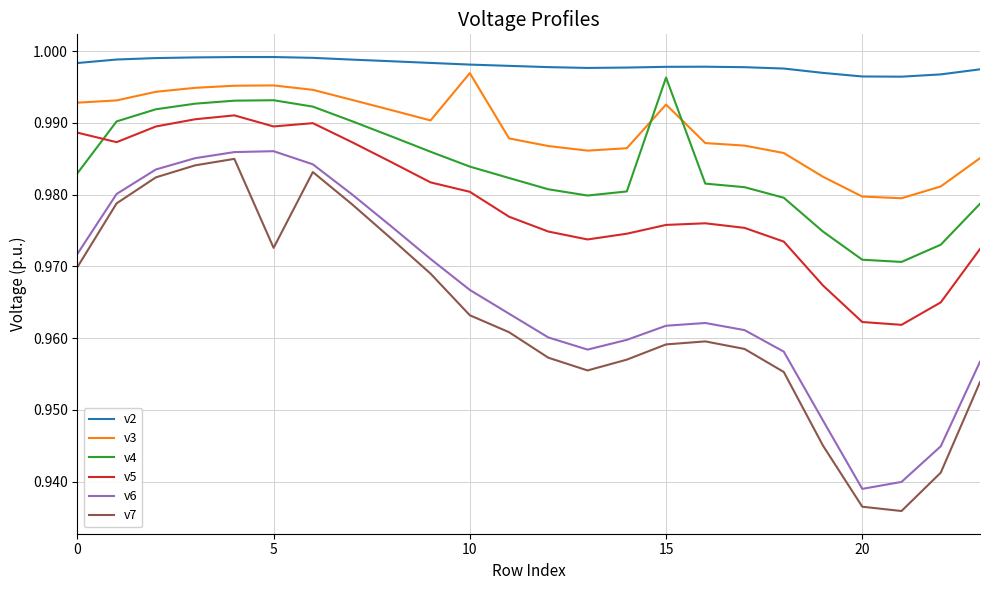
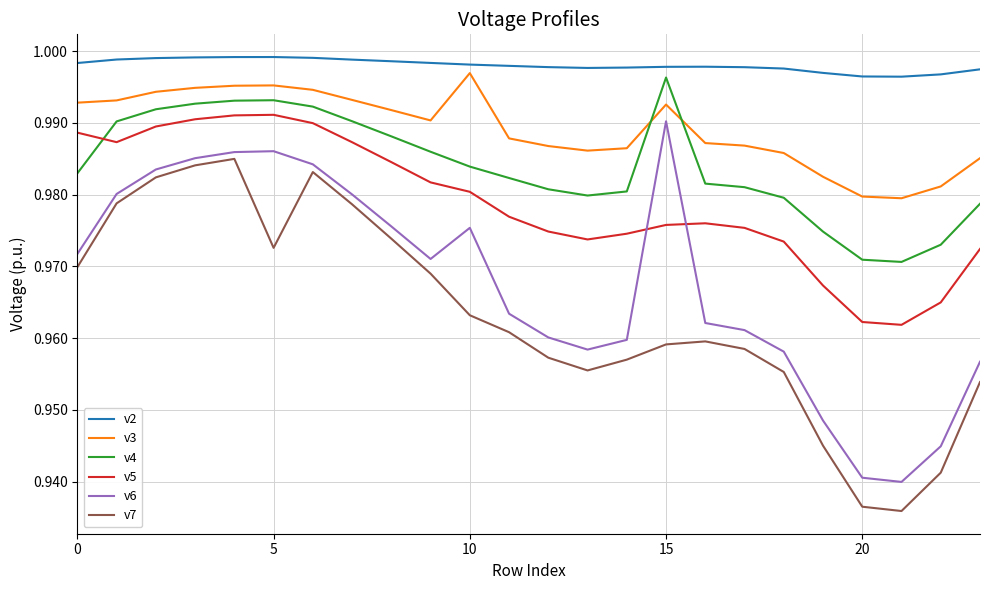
  {
    "v2": {
      "0": 0.998,
      "5": 0.999,
      "10": 0.998,
      "15": 0.998,
      "20": 0.996
    },
    "v3": {
      "0": 0.993,
      "5": 0.995,
      "10": 0.997,
      "15": 0.993,
      "20": 0.980
    },
    "v4": {
      "0": 0.983,
      "5": 0.993,
      "10": 0.984,
      "15": 0.996,
      "20": 0.971
    },
    "v5": {
      "0": 0.989,
-     "5": 0.989,
+     "5": 0.991,
      "10": 0.980,
      "15": 0.976,
      "20": 0.962
    },
    "v6": {
      "0": 0.972,
      "5": 0.986,
-     "10": 0.967,
-     "15": 0.962,
-     "20": 0.939
+     "10": 0.975,
+     "15": 0.990,
+     "20": 0.941
    },
    "v7": {
      "0": 0.970,
      "5": 0.973,
      "10": 0.963,
      "15": 0.959,
      "20": 0.937
    }
  }
